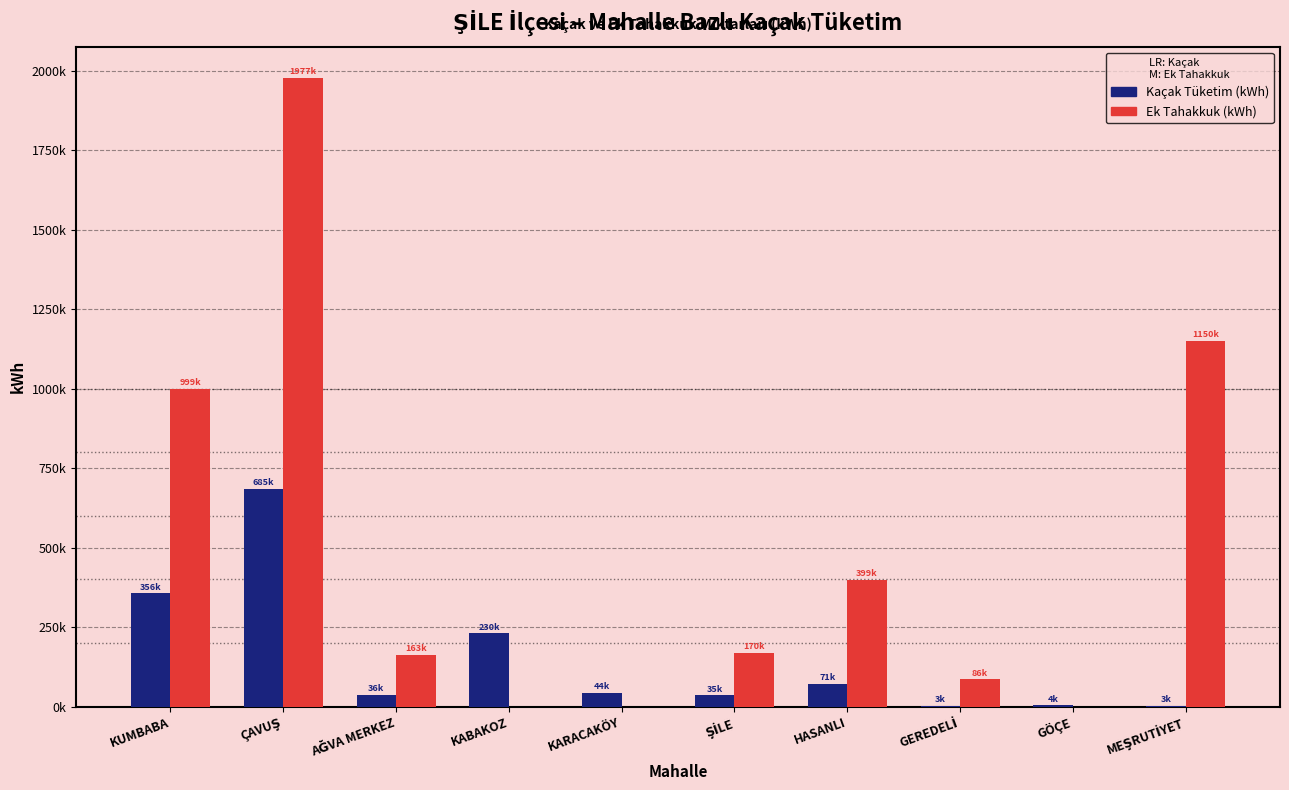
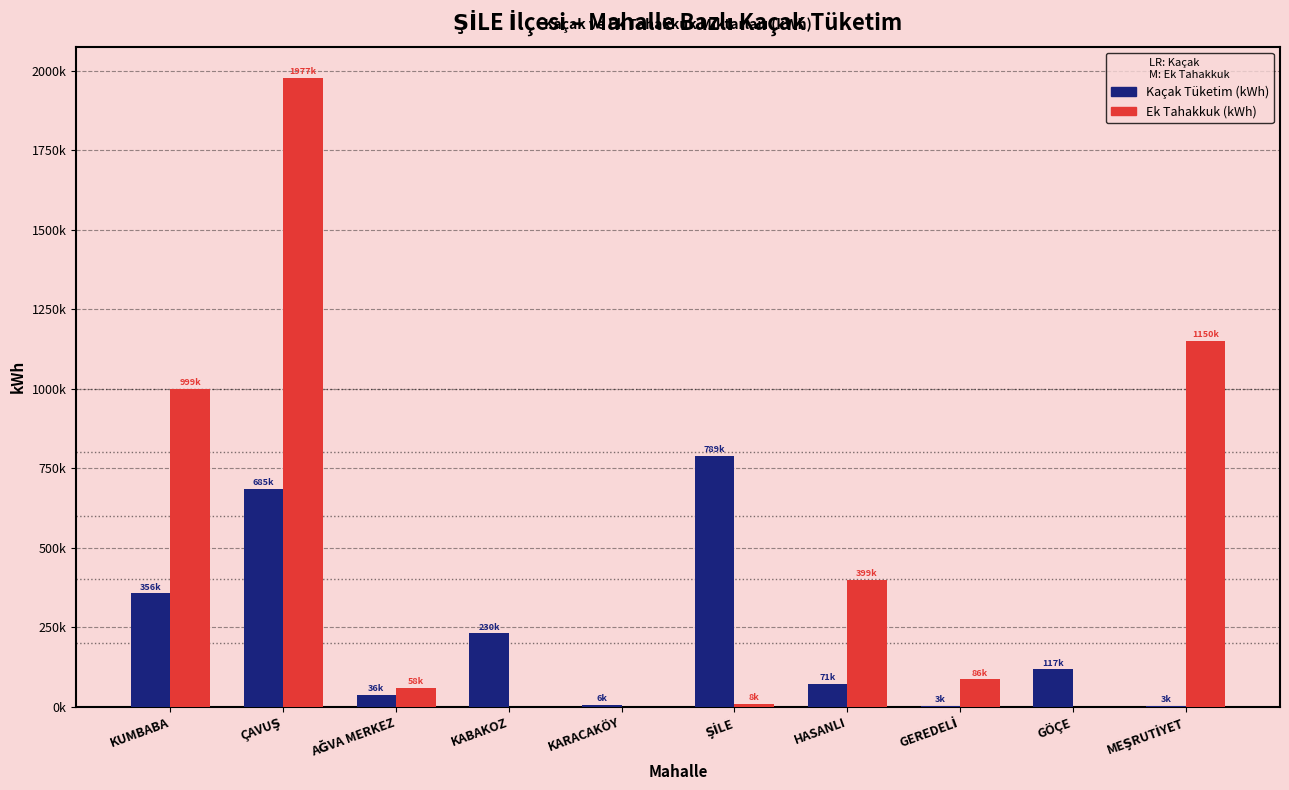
  {
    "Kaçak Tüketim (kWh)": {
      "KUMBABA": "356k",
      "ÇAVUŞ": "685k",
      "AĞVA MERKEZ": "36k",
      "KABAKOZ": "230k",
-     "KARACAKÖY": "44k",
-     "ŞİLE": "35k",
+     "KARACAKÖY": "6k",
+     "ŞİLE": "789k",
      "HASANLI": "71k",
      "GEREDELİ": "3k",
-     "GÖÇE": "4k",
+     "GÖÇE": "117k",
      "MEŞRUTİYET": "3k"
    },
    "Ek Tahakkuk (kWh)": {
      "KUMBABA": "999k",
      "ÇAVUŞ": "1977k",
-     "AĞVA MERKEZ": "163k",
-     "ŞİLE": "170k",
+     "AĞVA MERKEZ": "58k",
+     "ŞİLE": "8k",
      "HASANLI": "399k",
      "GEREDELİ": "86k",
      "MEŞRUTİYET": "1150k"
    }
  }
